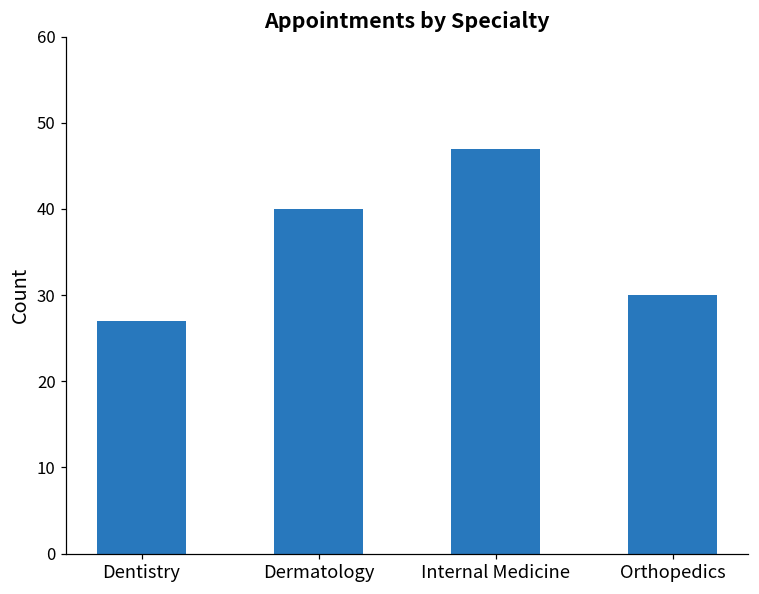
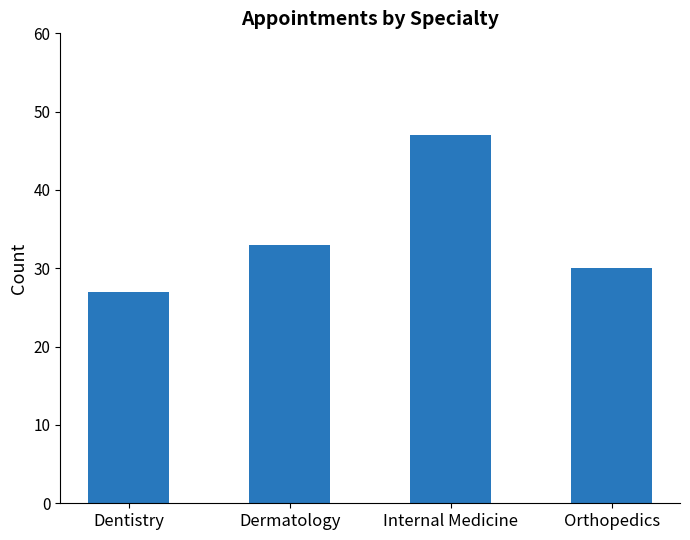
  {
    "Dentistry": 27,
-   "Dermatology": 40,
+   "Dermatology": 33,
    "Internal Medicine": 47,
    "Orthopedics": 30
  }
